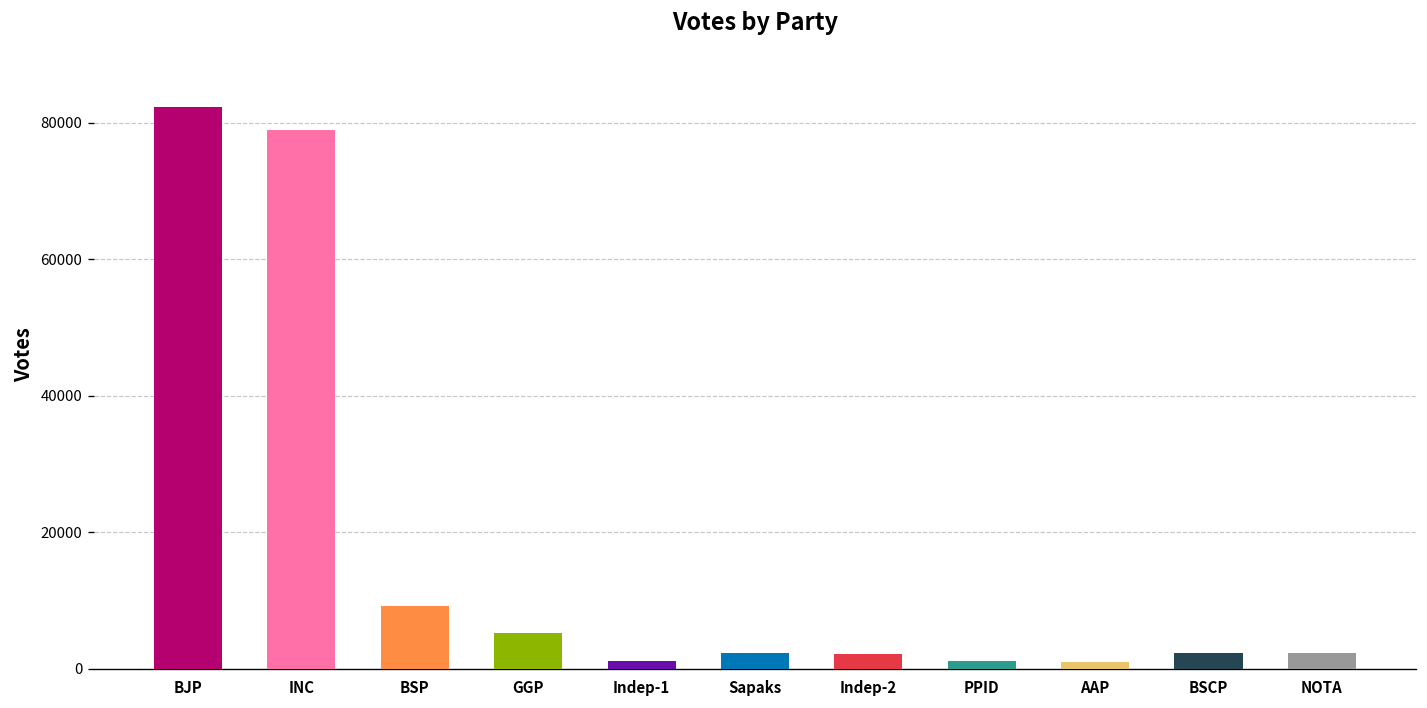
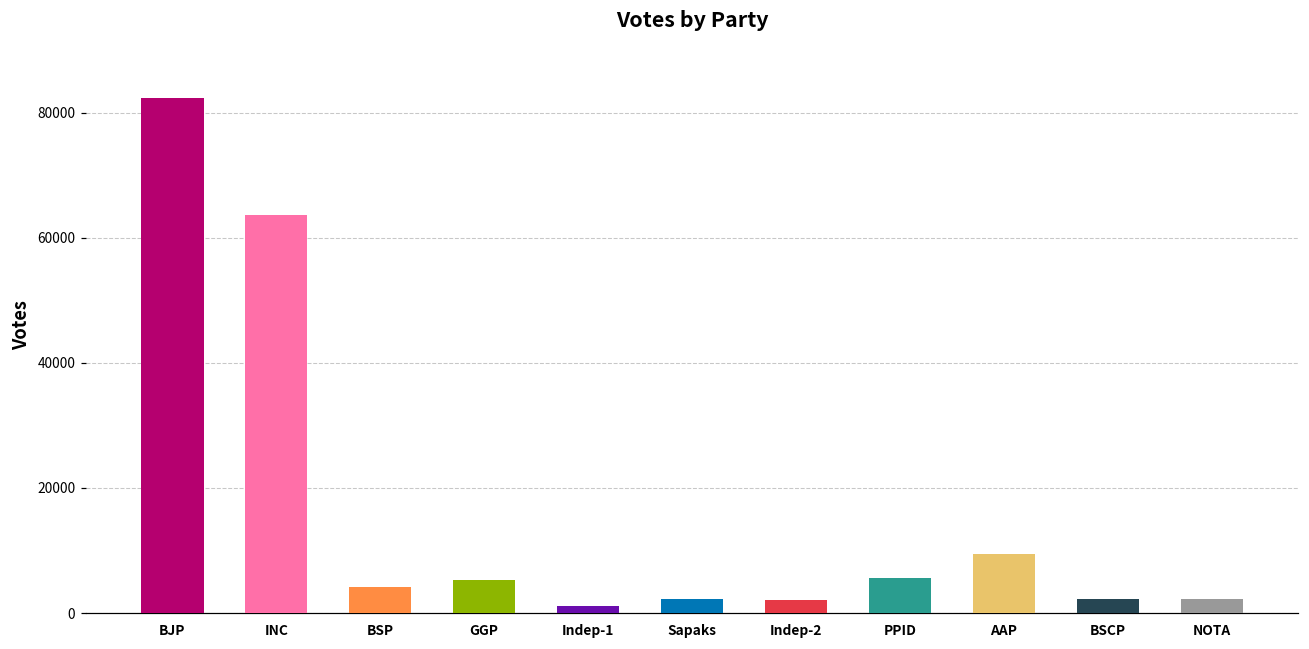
  {
    "BJP": 82000,
-   "INC": 79000,
-   "BSP": 9000,
+   "INC": 64000,
+   "BSP": 4000,
    "GGP": 5000,
    "Indep-1": 1000,
    "Sapaks": 2000,
    "Indep-2": 2000,
-   "PPID": 1000,
-   "AAP": 1000,
+   "PPID": 6000,
+   "AAP": 9000,
    "BSCP": 2000,
    "NOTA": 2000
  }
